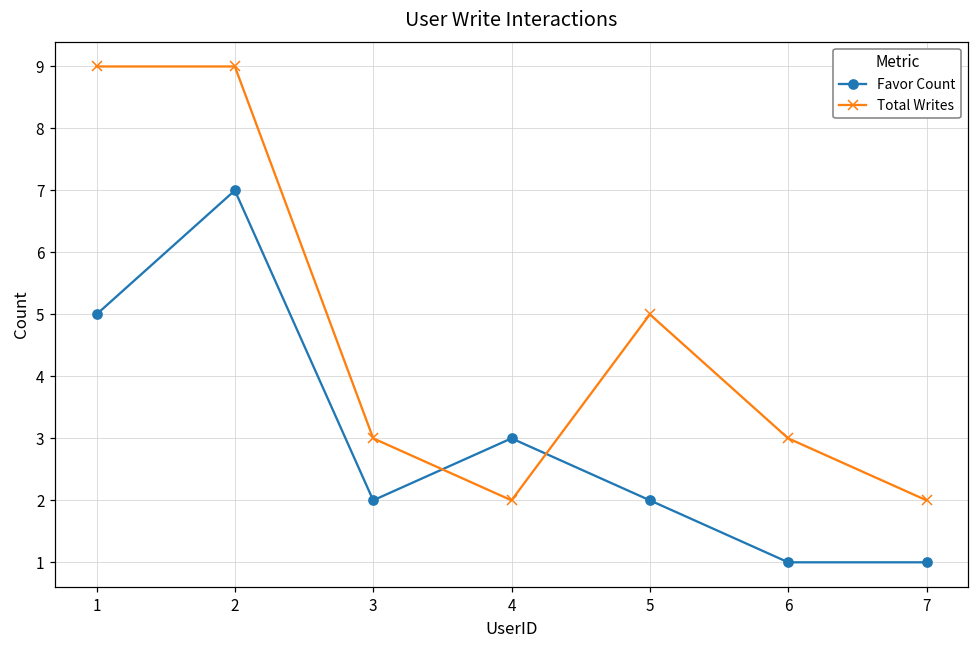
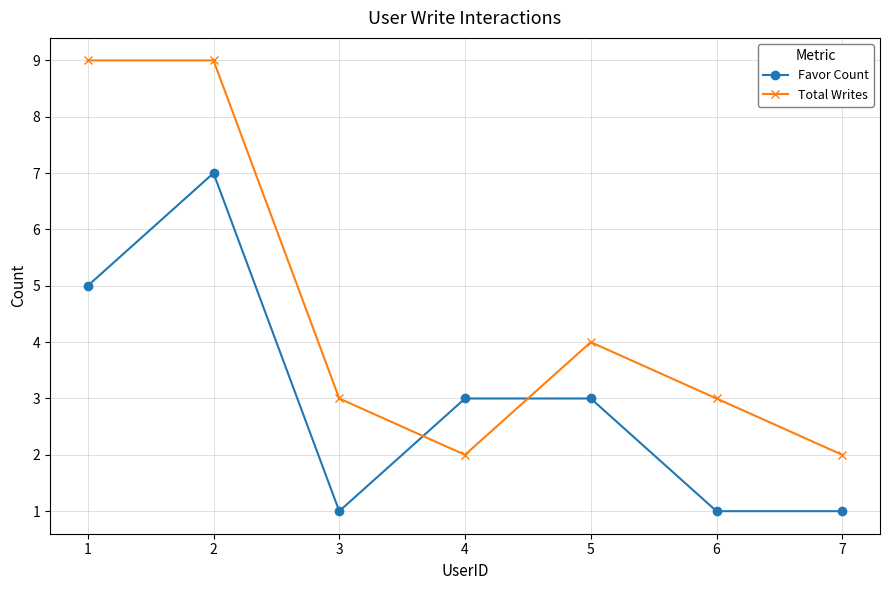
  {
    "Favor Count": {
      "1": 5,
      "2": 7,
-     "3": 2,
+     "3": 1,
      "4": 3,
-     "5": 2,
+     "5": 3,
      "6": 1,
      "7": 1
    },
    "Total Writes": {
      "1": 9,
      "2": 9,
      "3": 3,
      "4": 2,
-     "5": 5,
+     "5": 4,
      "6": 3,
      "7": 2
    }
  }
